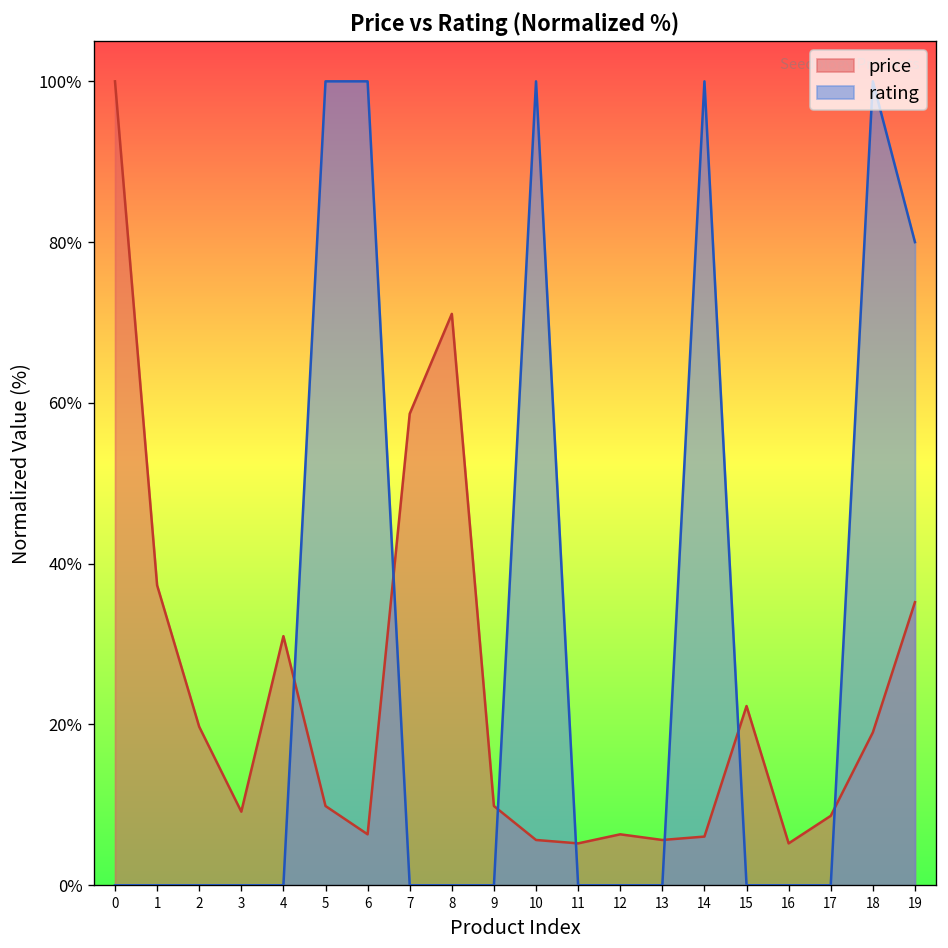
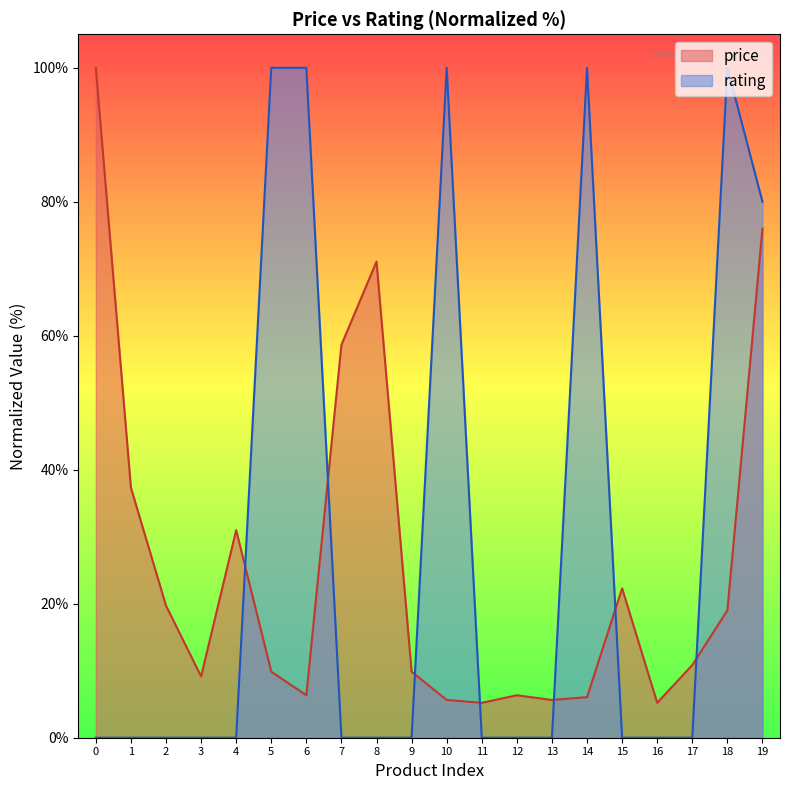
  {
    "price": {
      "0": "100%",
      "1": "37%",
      "2": "20%",
      "3": "9%",
      "4": "31%",
      "5": "10%",
      "6": "6%",
      "7": "59%",
      "8": "71%",
      "9": "10%",
      "10": "6%",
      "11": "5%",
      "12": "6%",
      "13": "6%",
      "14": "6%",
      "15": "22%",
      "16": "5%",
-     "17": "9%",
+     "17": "11%",
      "18": "19%",
-     "19": "35%"
+     "19": "76%"
    },
    "rating": {
      "0": "0%",
      "1": "0%",
      "2": "0%",
      "3": "0%",
      "4": "0%",
      "5": "100%",
      "6": "100%",
      "7": "0%",
      "8": "0%",
      "9": "0%",
      "10": "100%",
      "11": "0%",
      "12": "0%",
      "13": "0%",
      "14": "100%",
      "15": "0%",
      "16": "0%",
      "17": "0%",
      "19": "80%"
    }
  }
